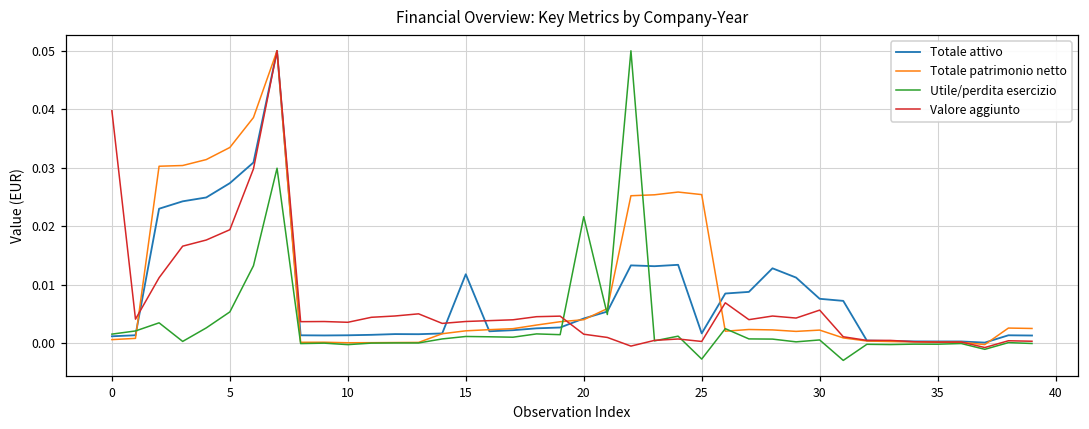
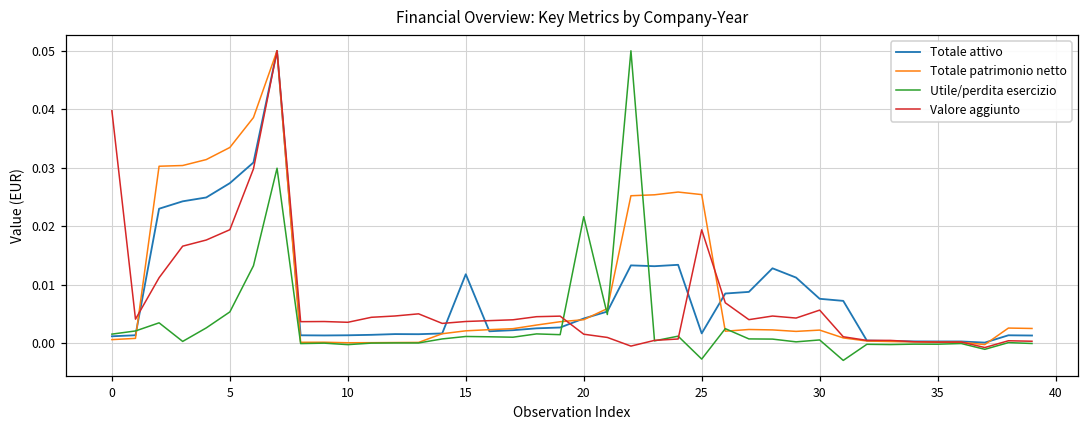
  {
    "Totale attivo": {
      "5": 0.027,
      "10": 0.001,
      "15": 0.012,
      "25": 0.002,
      "30": 0.008
    },
    "Totale patrimonio netto": {
      "0": 0.001,
      "5": 0.033,
      "15": 0.002,
      "25": 0.025,
      "30": 0.002
    },
    "Utile/perdita esercizio": {
      "5": 0.005,
      "15": 0.001,
      "20": 0.022,
      "25": -0.003,
      "30": 0.001
    },
    "Valore aggiunto": {
      "0": 0.040,
      "5": 0.019,
      "10": 0.004,
      "15": 0.004,
      "20": 0.002,
-     "25": 0.000,
+     "25": 0.019,
      "30": 0.006
    }
  }
